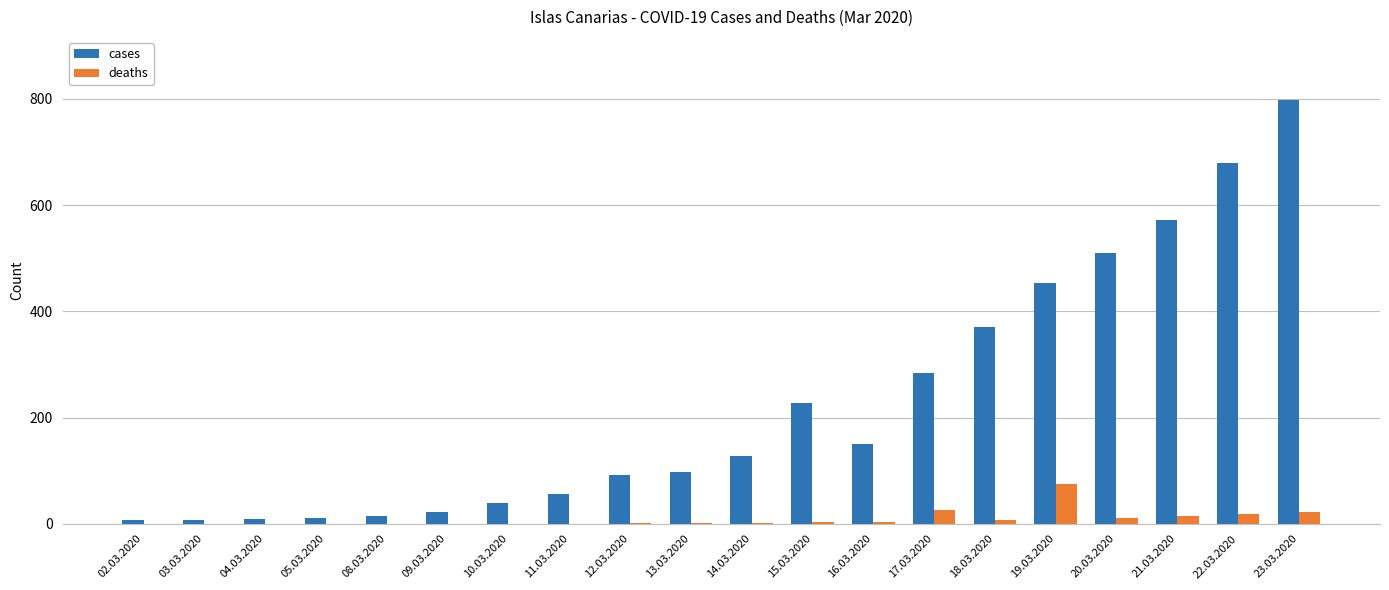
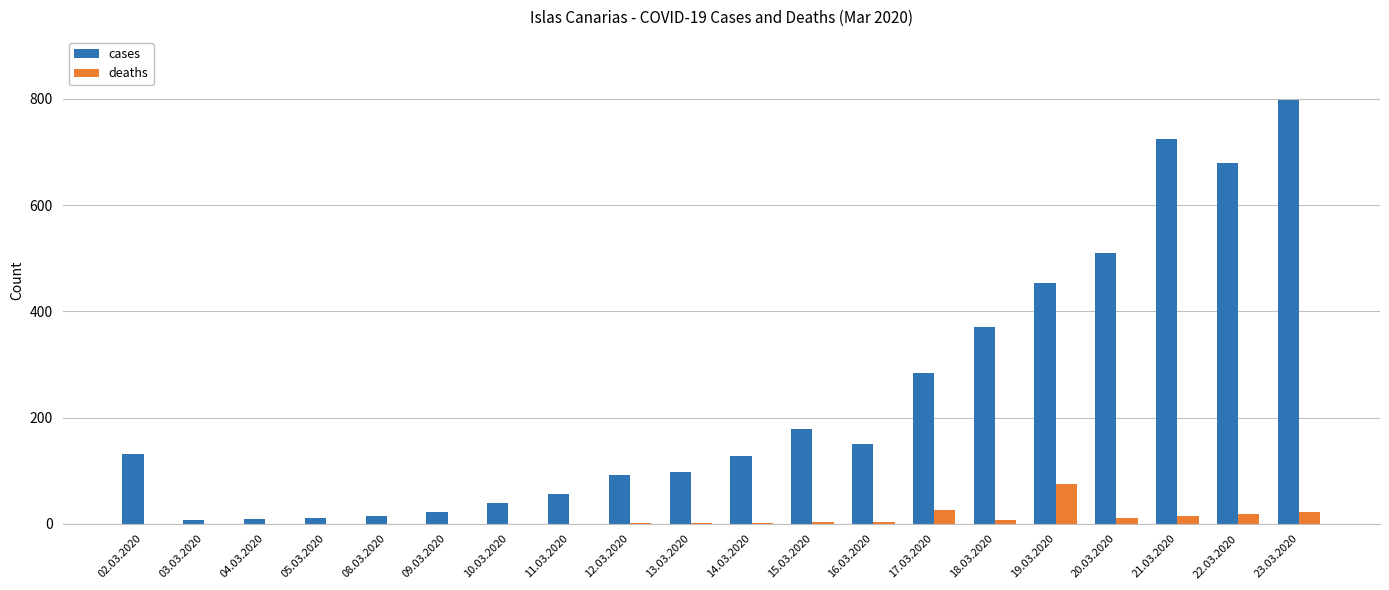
  {
    "cases": {
-     "02.03.2020": 10,
+     "02.03.2020": 130,
      "03.03.2020": 10,
      "04.03.2020": 10,
      "05.03.2020": 10,
      "08.03.2020": 20,
      "09.03.2020": 20,
      "10.03.2020": 40,
      "11.03.2020": 60,
      "12.03.2020": 90,
      "13.03.2020": 100,
      "14.03.2020": 130,
-     "15.03.2020": 230,
+     "15.03.2020": 180,
      "16.03.2020": 150,
      "17.03.2020": 280,
      "18.03.2020": 370,
      "19.03.2020": 450,
      "20.03.2020": 510,
-     "21.03.2020": 570,
+     "21.03.2020": 730,
      "22.03.2020": 680,
      "23.03.2020": 800
    },
    "deaths": {
      "02.03.2020": 0,
      "03.03.2020": 0,
      "04.03.2020": 0,
      "05.03.2020": 0,
      "08.03.2020": 0,
      "09.03.2020": 0,
      "10.03.2020": 0,
      "11.03.2020": 0,
      "17.03.2020": 30,
      "18.03.2020": 10,
      "19.03.2020": 70,
      "20.03.2020": 10,
      "21.03.2020": 10,
      "22.03.2020": 20,
      "23.03.2020": 20
    }
  }
